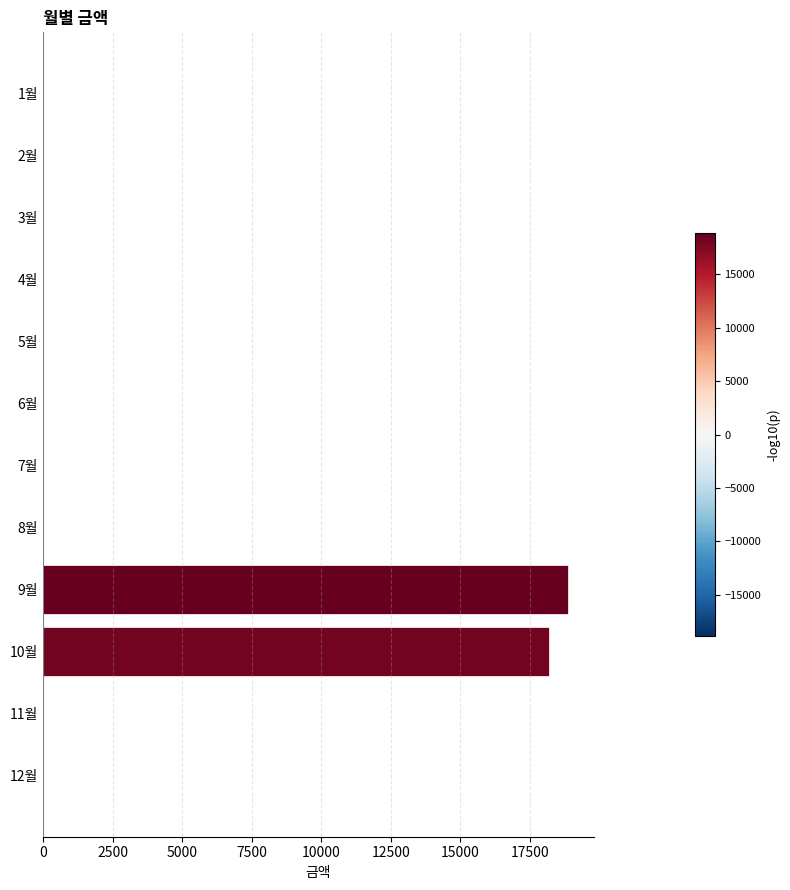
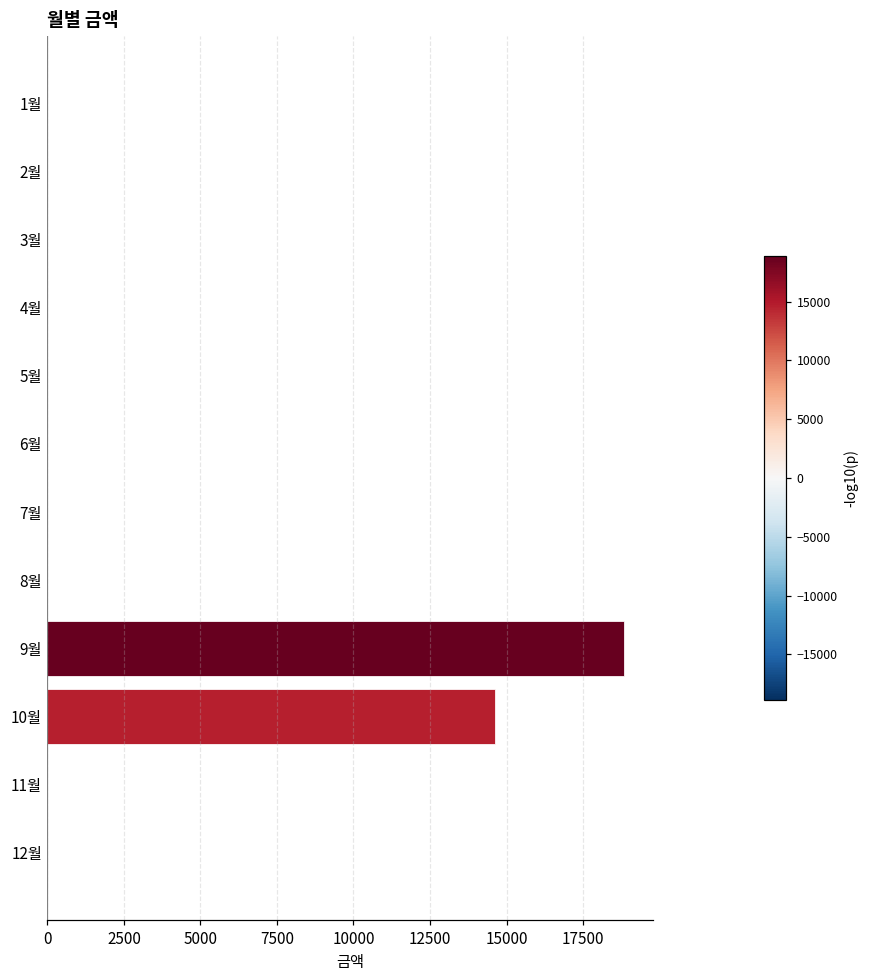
  {
    "1월": 0,
    "2월": 0,
    "3월": 0,
    "4월": 0,
    "5월": 0,
    "6월": 0,
    "7월": 0,
    "8월": 0,
    "9월": 18900,
-   "10월": 18200,
+   "10월": 14600,
    "11월": 0,
    "12월": 0
  }
